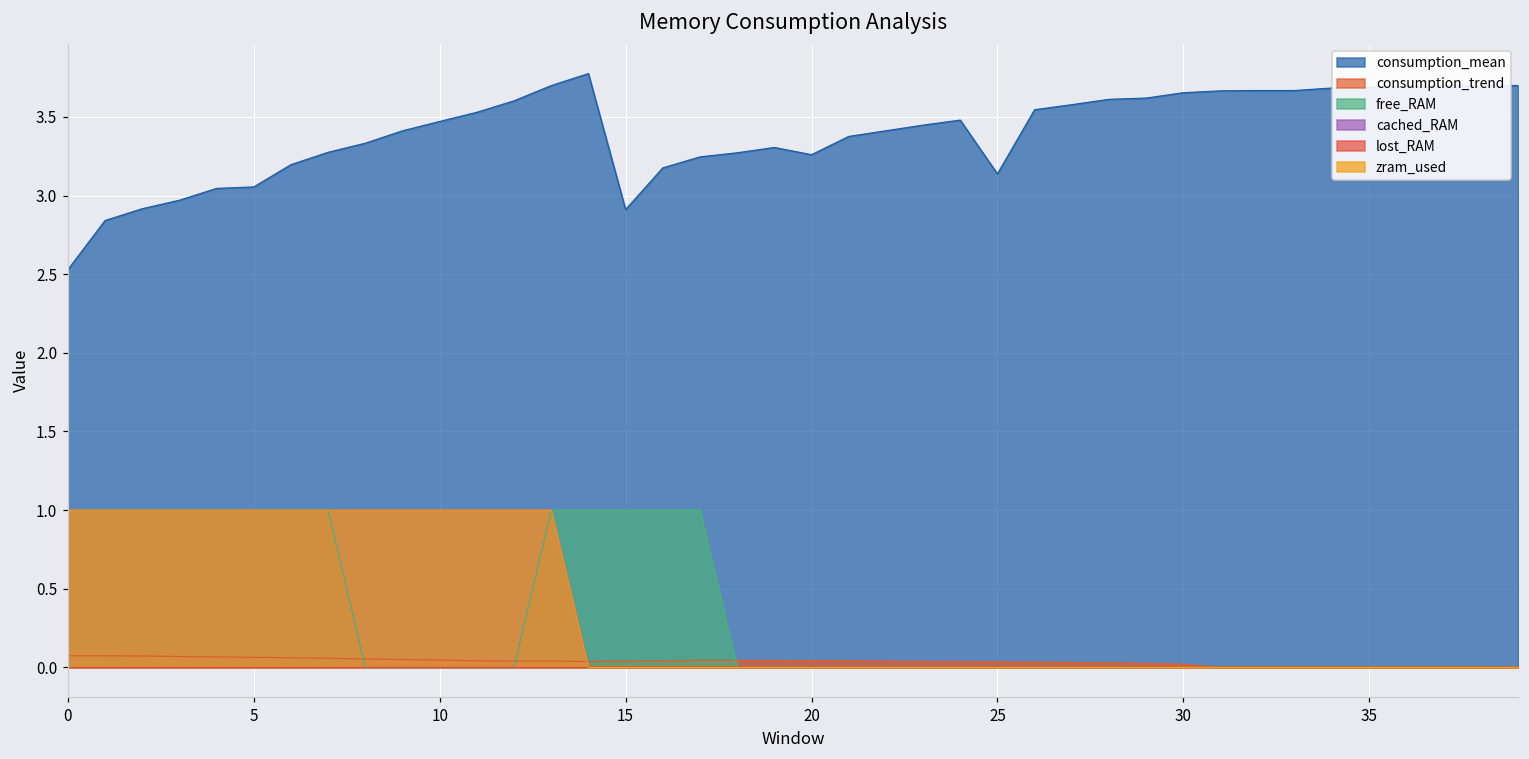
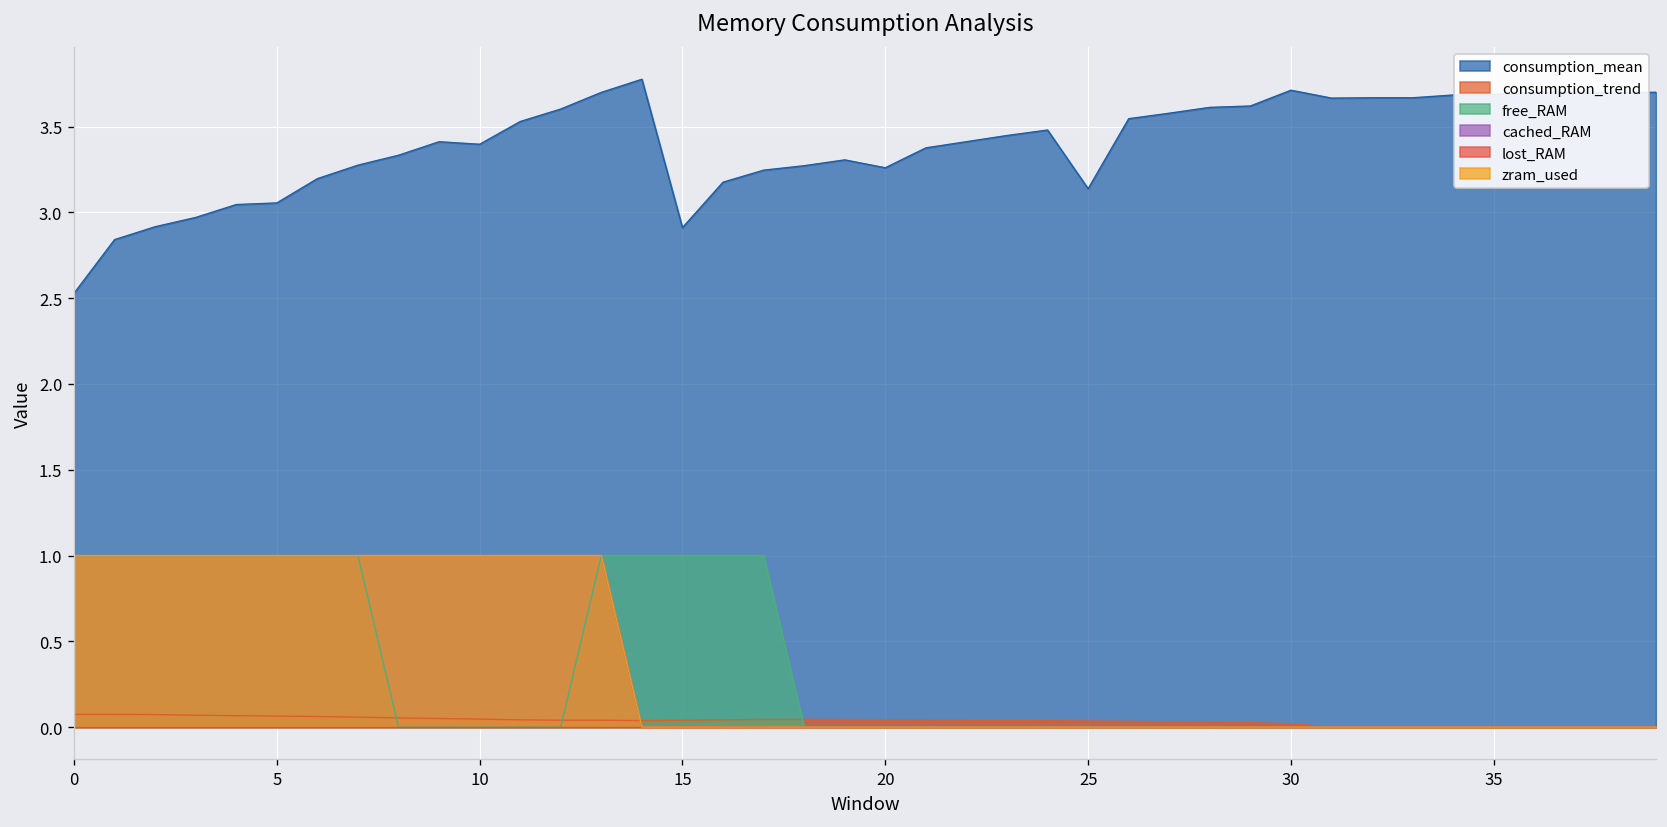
  {
    "consumption_mean": {
      "0": 2.53,
      "5": 3.06,
-     "10": 3.47,
+     "10": 3.40,
      "15": 2.91,
      "20": 3.26,
      "25": 3.14,
-     "30": 3.65
+     "30": 3.71
    },
    "free_RAM": {
      "15": 1.00
    },
    "zram_used": {
      "10": 1.00
    }
  }
